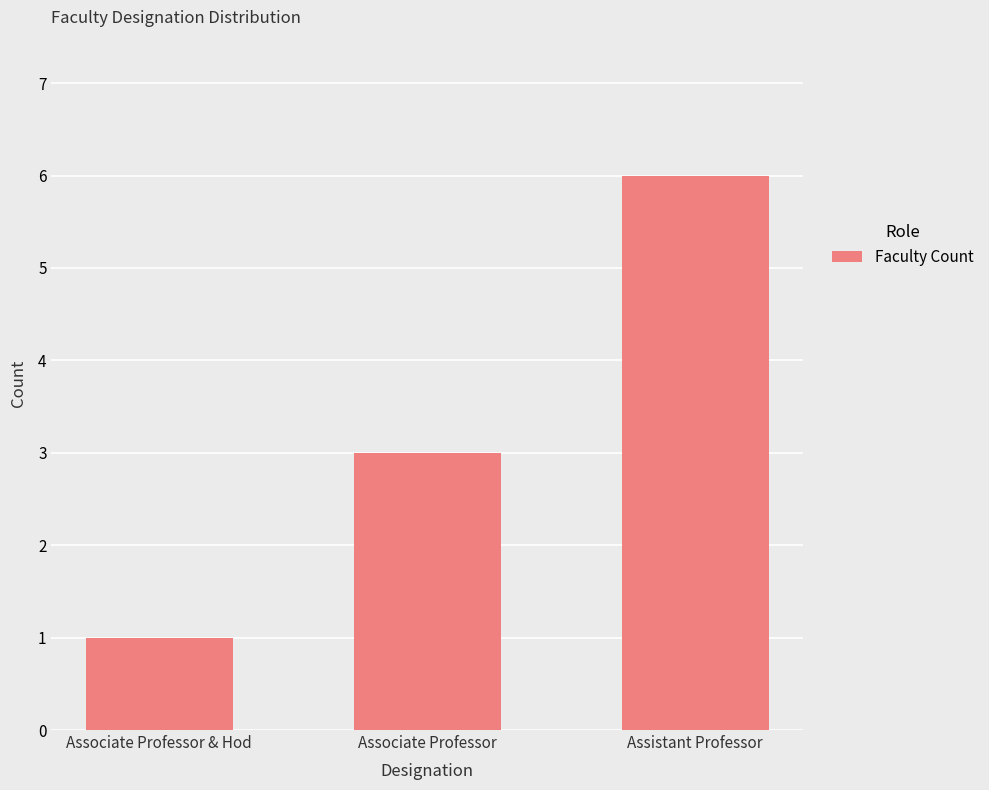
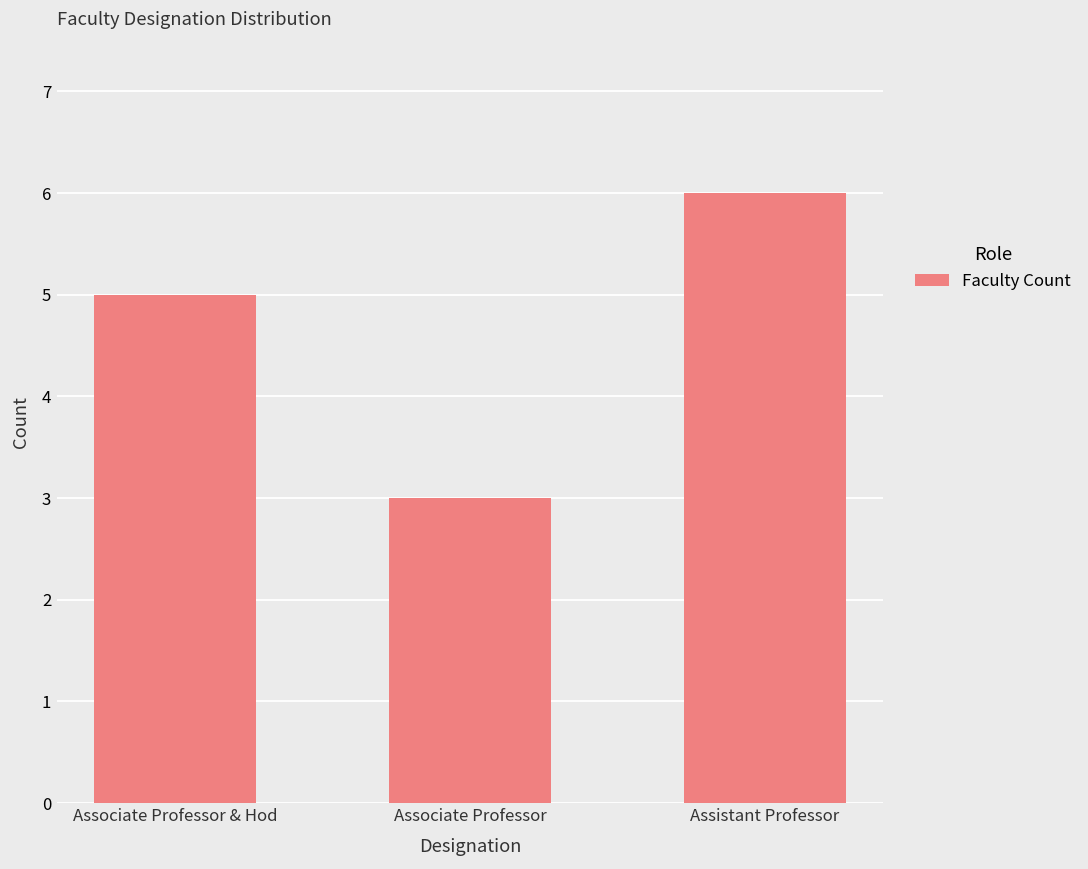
  {
-   "Associate Professor & Hod": 1,
+   "Associate Professor & Hod": 5,
    "Associate Professor": 3,
    "Assistant Professor": 6
  }
